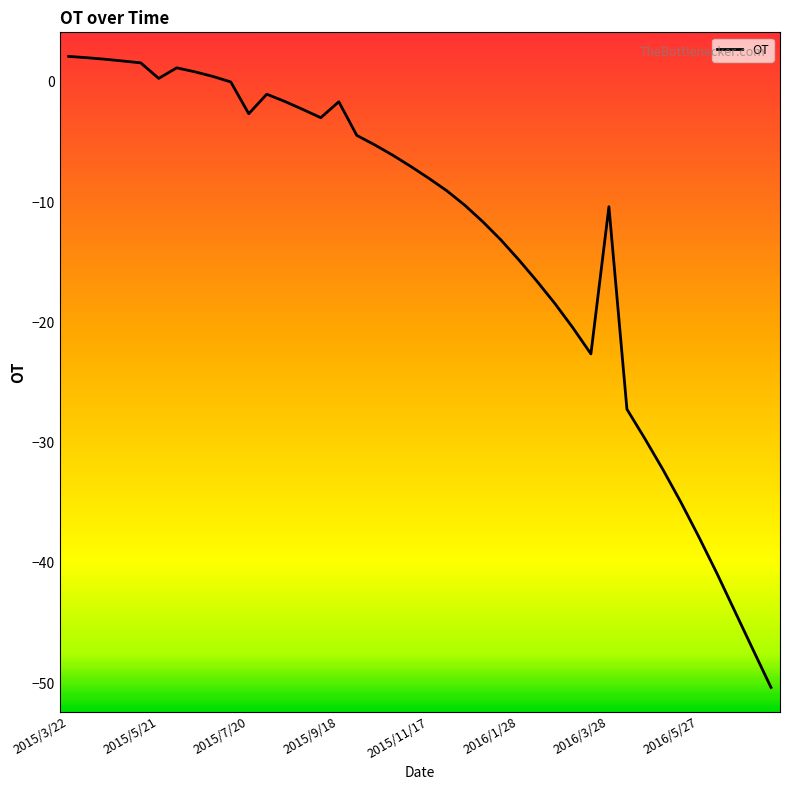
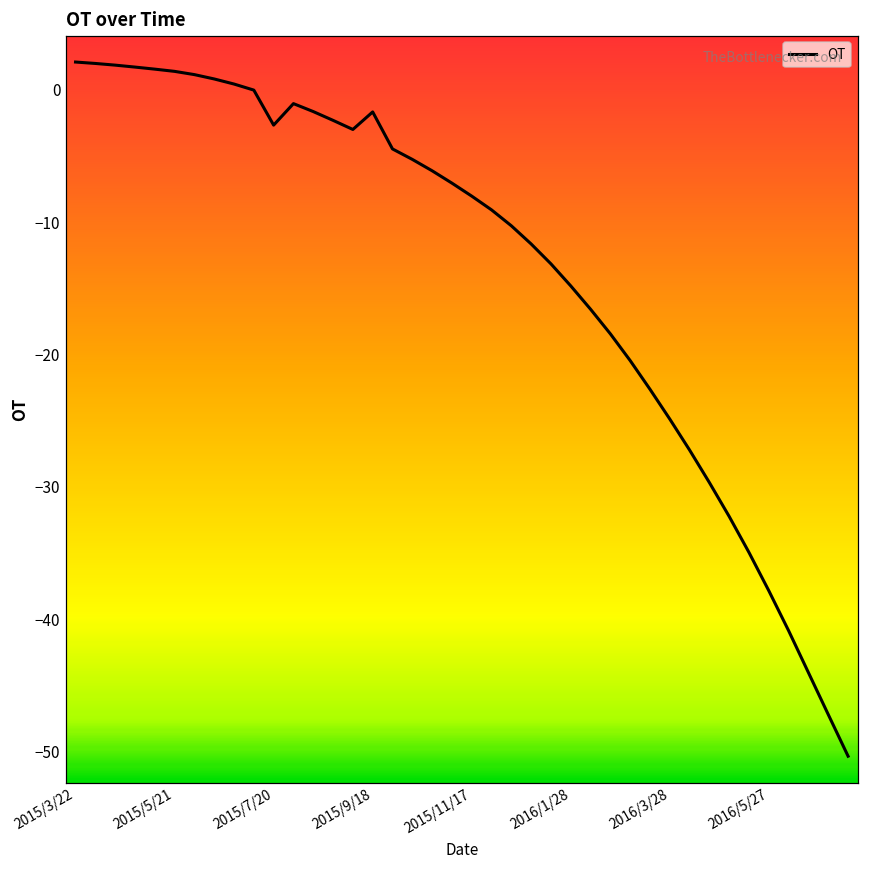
  {
    "2015/3/22": 2.1,
-   "2015/5/21": 0.3,
+   "2015/5/21": 1.4,
    "2015/7/20": -2.7,
    "2015/9/18": -1.7,
    "2015/11/17": -8.0,
    "2016/1/28": -14.8,
-   "2016/3/28": -10.4,
+   "2016/3/28": -24.9,
    "2016/5/27": -37.9
  }
